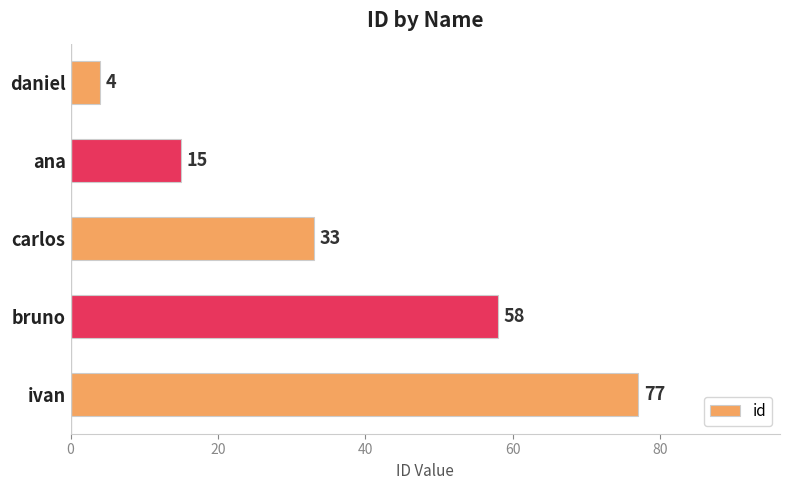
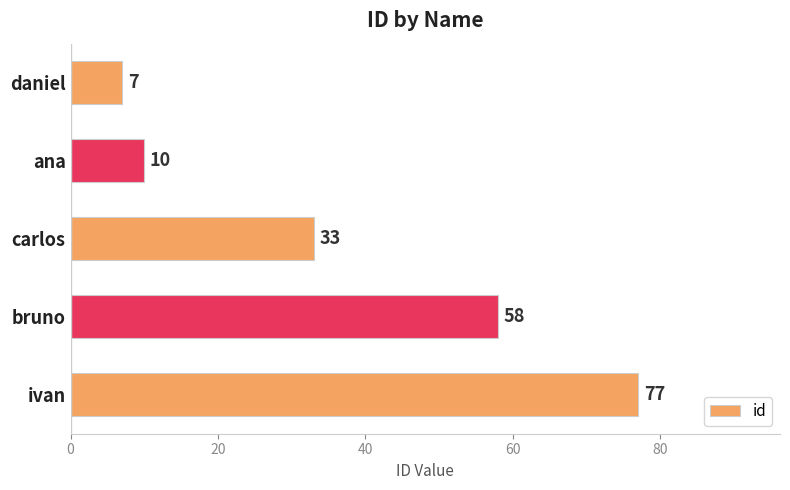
  {
-   "daniel": 4,
-   "ana": 15,
+   "daniel": 7,
+   "ana": 10,
    "carlos": 33,
    "bruno": 58,
    "ivan": 77
  }
